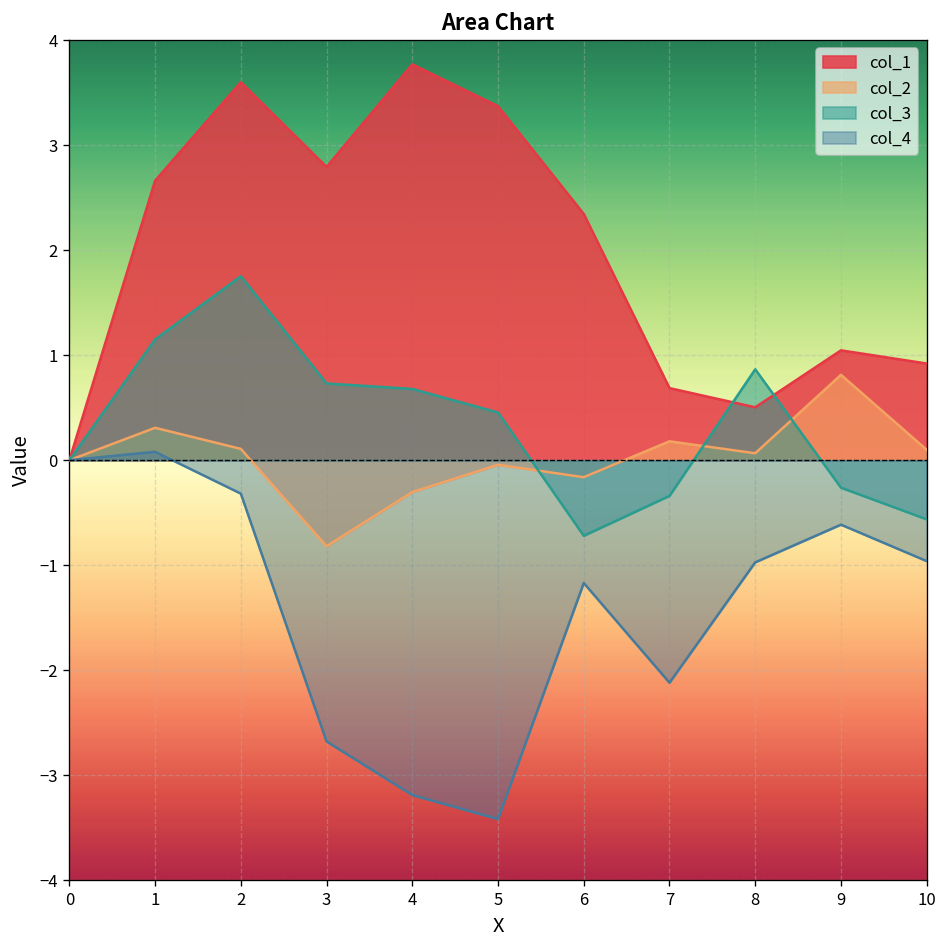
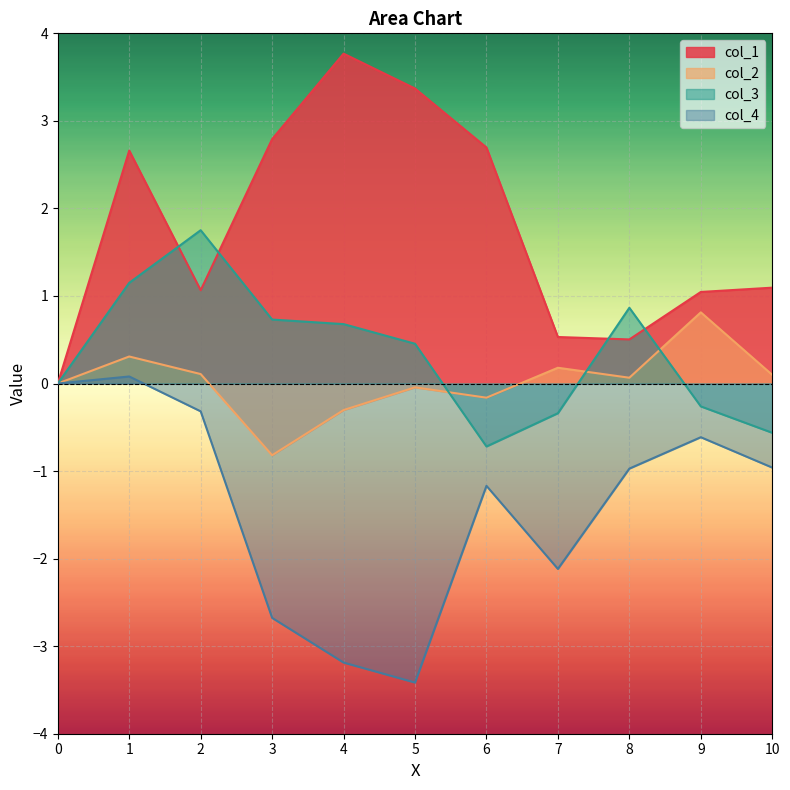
  {
    "col_1": {
      "1": 2.7,
-     "2": 3.6,
+     "2": 1.1,
      "3": 2.8,
      "4": 3.8,
      "5": 3.4,
-     "6": 2.3,
-     "7": 0.7,
+     "6": 2.7,
+     "7": 0.5,
      "8": 0.5,
      "9": 1.0,
-     "10": 0.9
+     "10": 1.1
    }
  }
